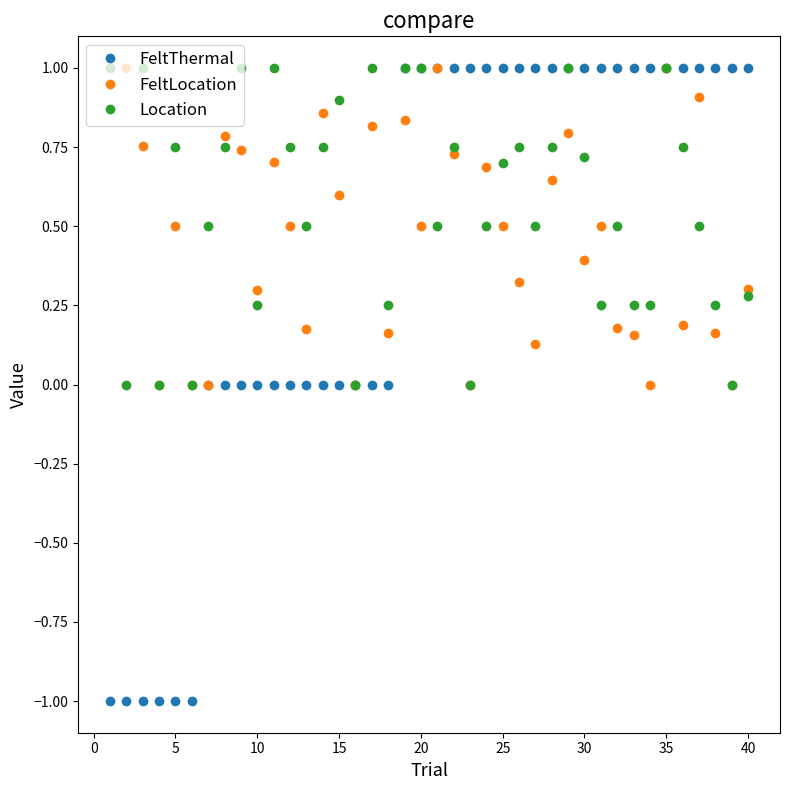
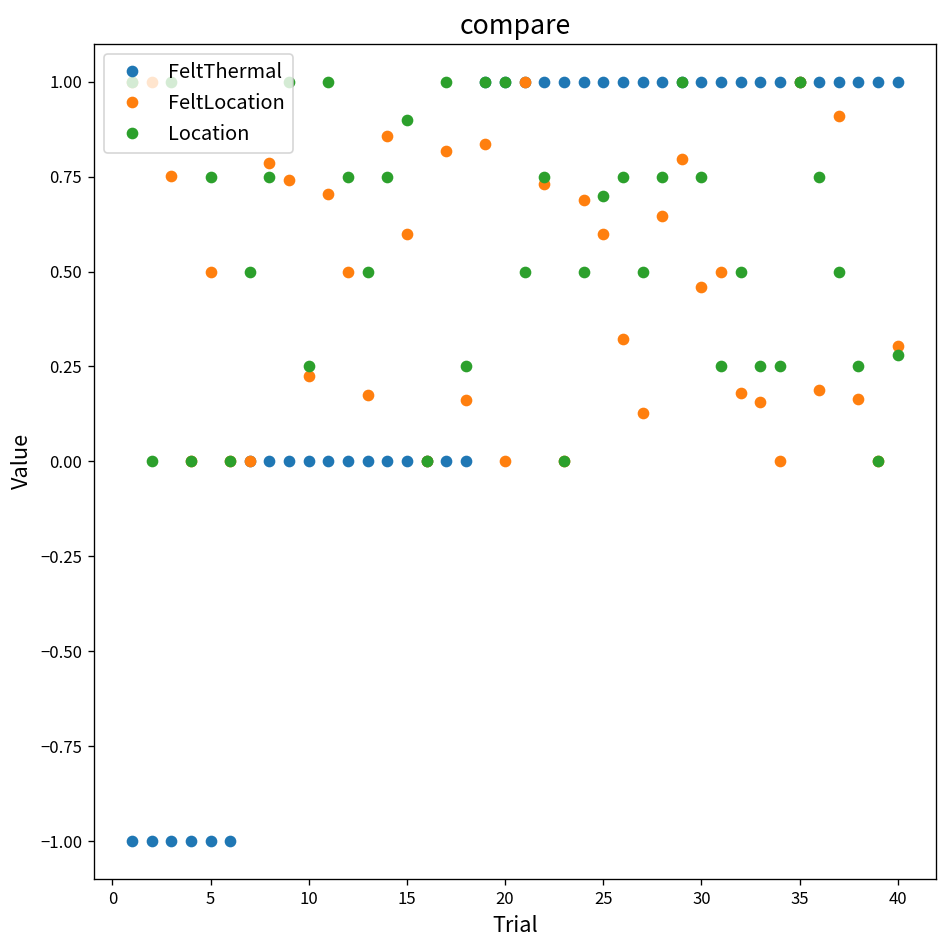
  {
    "FeltThermal": {
      "5": -1.00,
      "10": 0.00,
      "15": 0.00,
      "25": 1.00,
      "30": 1.00,
      "40": 1.00
    },
    "FeltLocation": {
      "5": 0.50,
-     "10": 0.30,
+     "10": 0.23,
      "15": 0.60,
-     "20": 0.5,
-     "25": 0.5,
-     "30": 0.39,
+     "20": 0.0,
+     "25": 0.6,
+     "30": 0.46,
      "40": 0.30
    },
    "Location": {
      "5": 0.75,
      "10": 0.25,
      "15": 0.90,
      "25": 0.70,
-     "30": 0.72,
+     "30": 0.75,
      "40": 0.28
    }
  }
